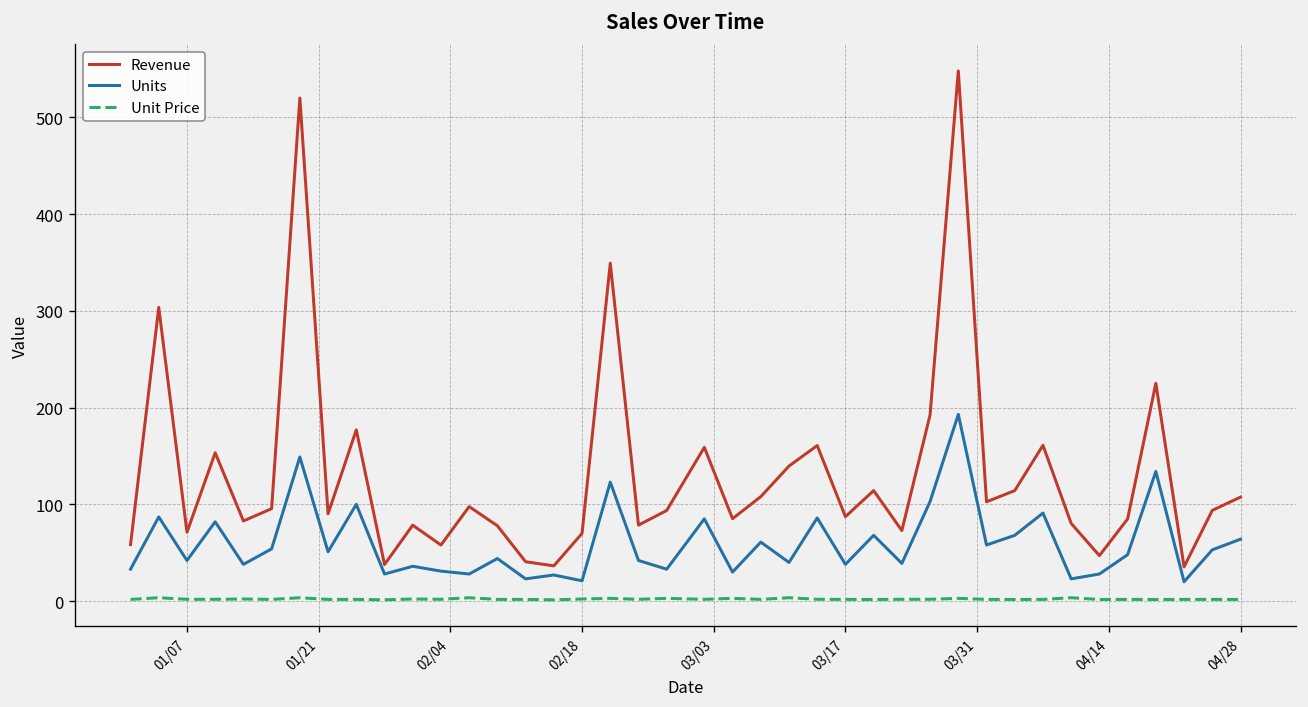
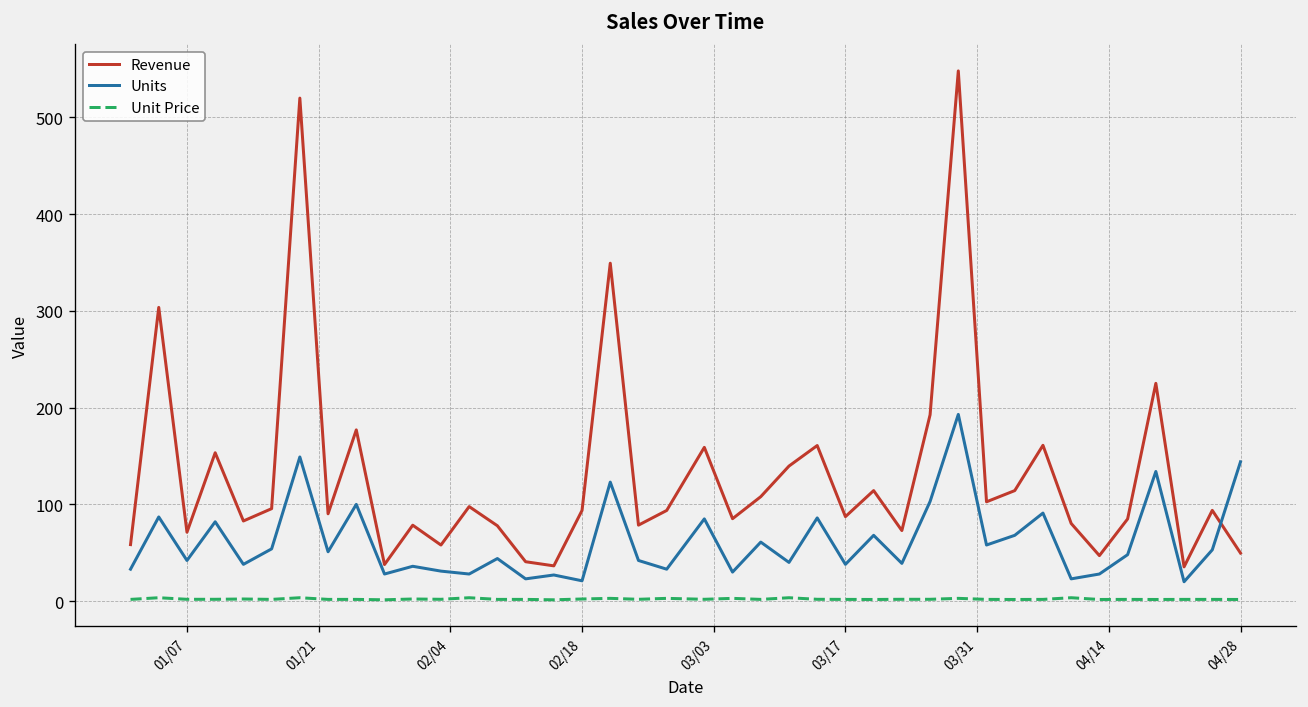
  {
    "Revenue": {
      "01/07": 70,
-     "02/18": 70,
+     "02/18": 90,
      "03/17": 90,
-     "04/28": 110
+     "04/28": 50
    },
    "Units": {
      "01/07": 40,
      "02/18": 20,
      "03/17": 40,
-     "04/28": 60
+     "04/28": 140
    },
    "Unit Price": {
      "01/07": 0,
      "02/18": 0,
      "03/17": 0,
      "04/28": 0
    }
  }
